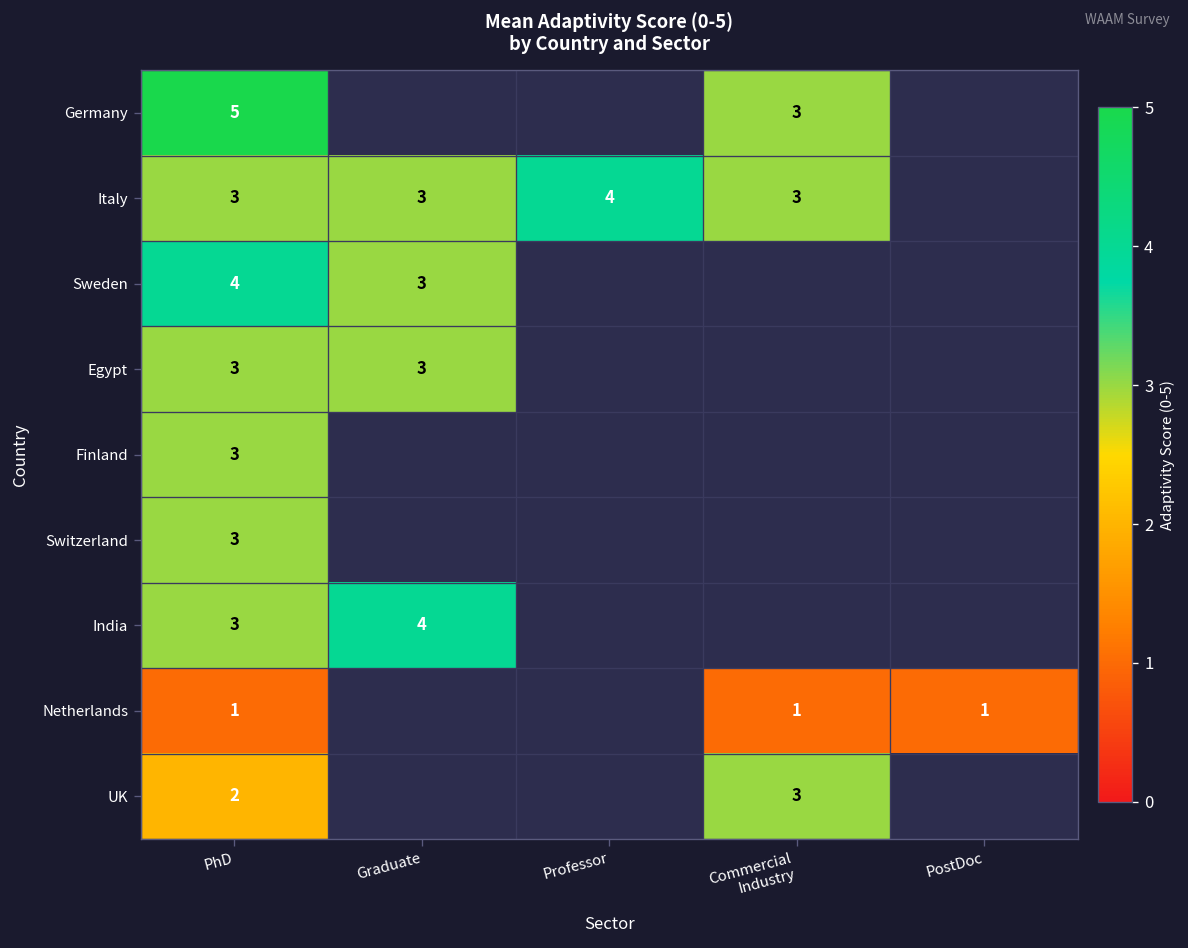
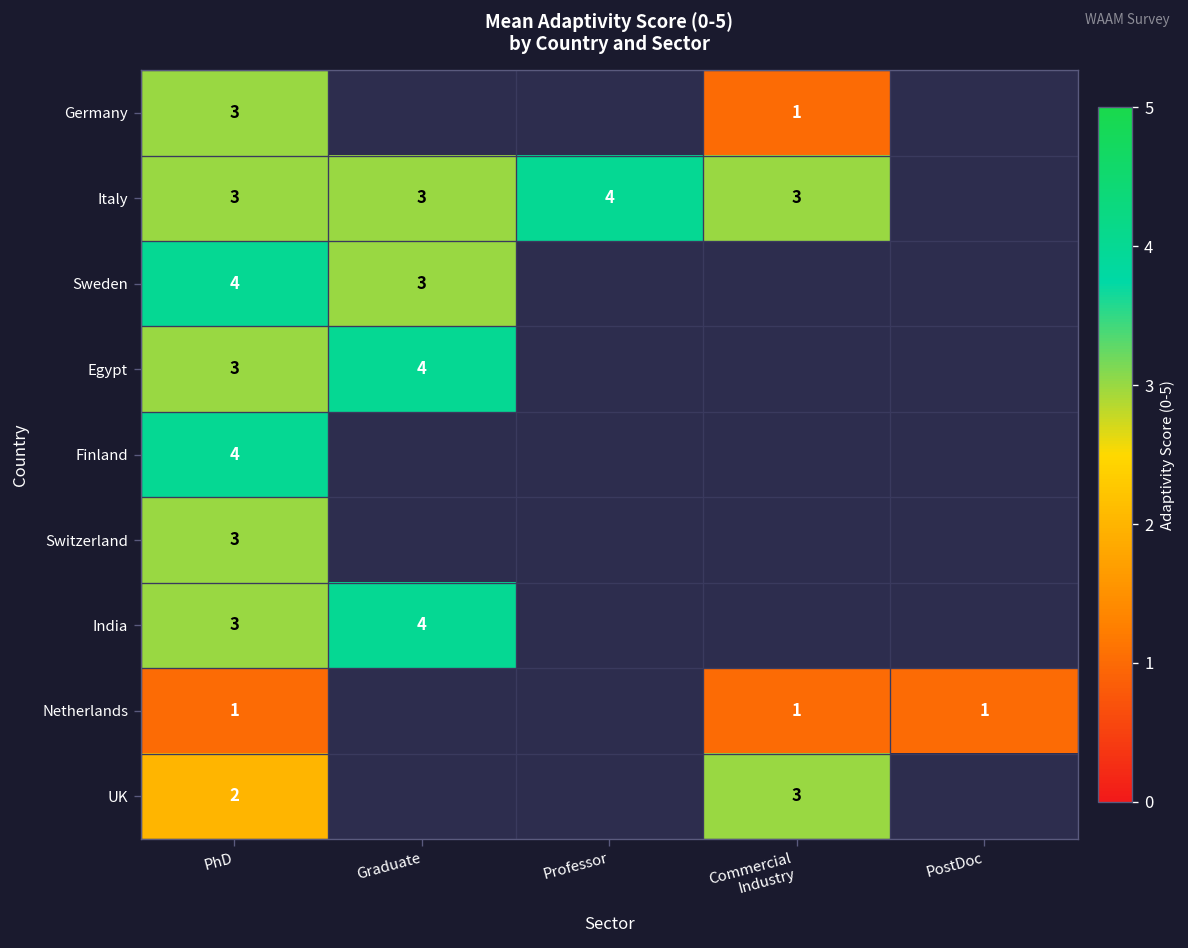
  {
    "Germany": {
-     "PhD": 5,
-     "Commercial Industry": 3
+     "PhD": 3,
+     "Commercial Industry": 1
    },
    "Italy": {
      "PhD": 3,
      "Graduate": 3,
      "Professor": 4,
      "Commercial Industry": 3
    },
    "Sweden": {
      "PhD": 4,
      "Graduate": 3
    },
    "Egypt": {
      "PhD": 3,
-     "Graduate": 3
+     "Graduate": 4
    },
    "Finland": {
-     "PhD": 3
+     "PhD": 4
    },
    "Switzerland": {
      "PhD": 3
    },
    "India": {
      "PhD": 3,
      "Graduate": 4
    },
    "Netherlands": {
      "PhD": 1,
      "Commercial Industry": 1,
      "PostDoc": 1
    },
    "UK": {
      "PhD": 2,
      "Commercial Industry": 3
    }
  }
